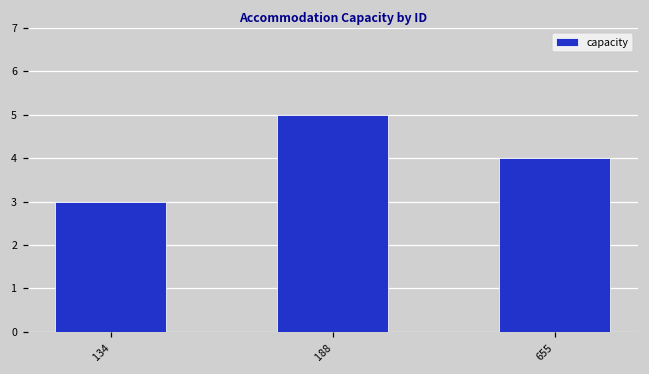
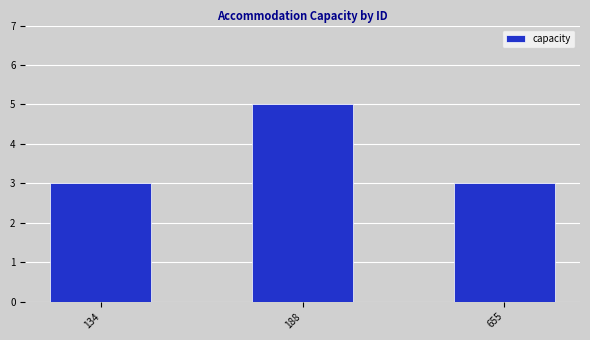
  {
    "134": 3,
    "188": 5,
-   "655": 4
+   "655": 3
  }
